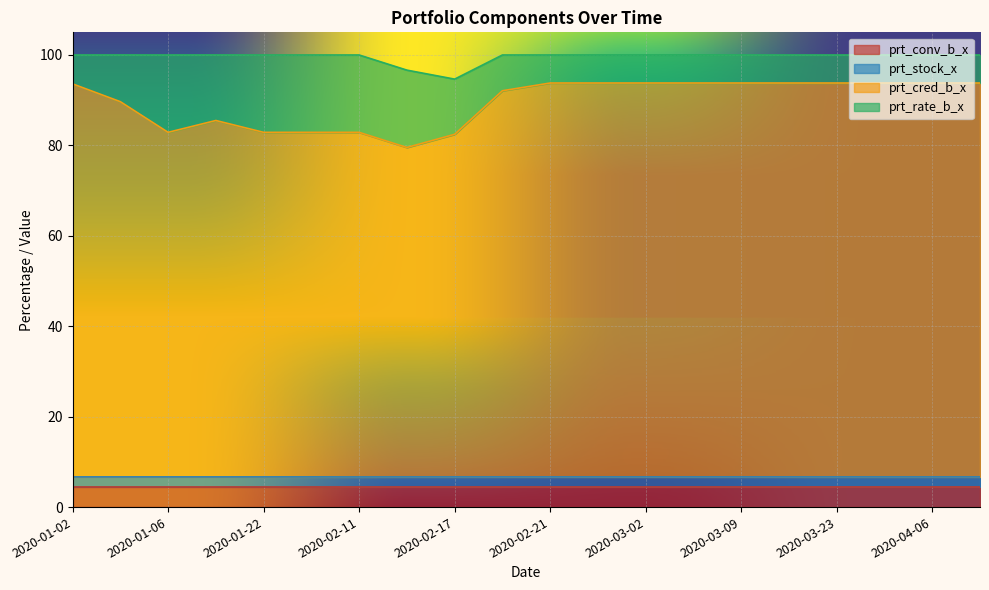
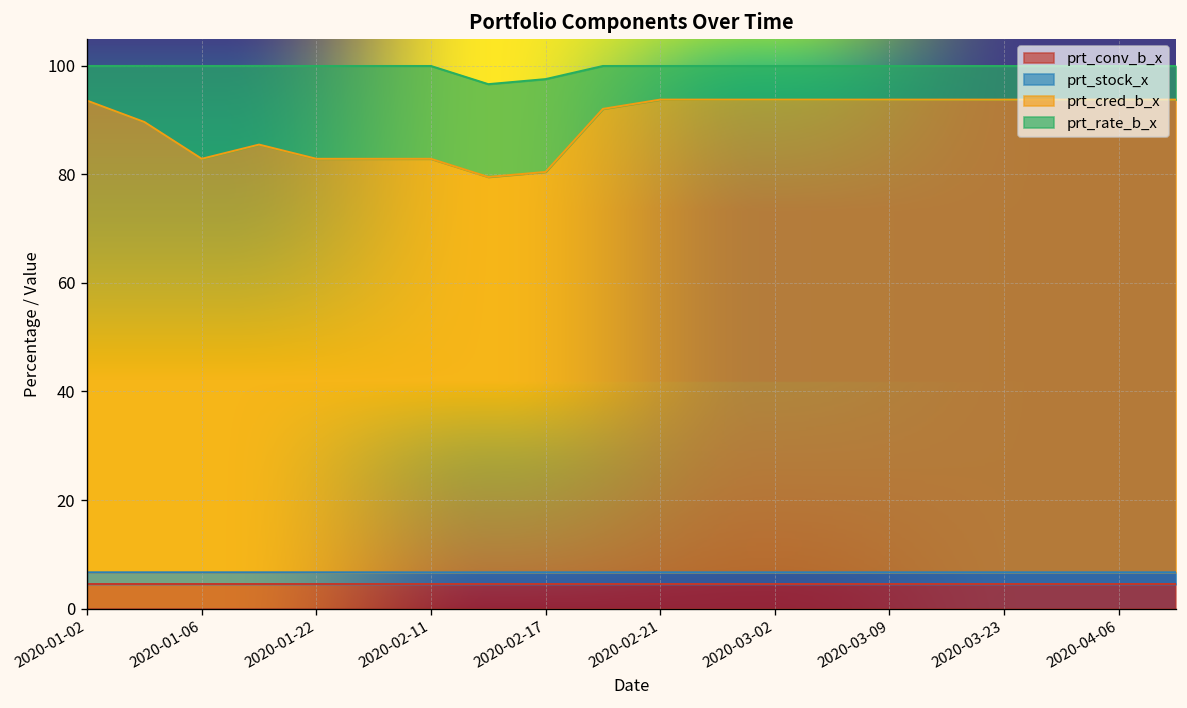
  {
    "prt_conv_b_x": {
      "2020-01-02": 4,
      "2020-01-06": 4,
      "2020-01-22": 4,
      "2020-02-11": 4,
      "2020-02-17": 4,
      "2020-02-21": 4,
      "2020-03-02": 4,
      "2020-03-09": 4,
      "2020-03-23": 4,
      "2020-04-06": 4
    },
    "prt_stock_x": {
      "2020-01-02": 2,
      "2020-01-06": 2,
      "2020-01-22": 2,
      "2020-02-11": 2,
      "2020-02-17": 2,
      "2020-02-21": 2,
      "2020-03-02": 2,
      "2020-03-09": 2,
      "2020-03-23": 2,
      "2020-04-06": 2
    },
    "prt_cred_b_x": {
      "2020-01-02": 87,
      "2020-01-06": 76,
      "2020-01-22": 76,
      "2020-02-11": 76,
-     "2020-02-17": 76,
+     "2020-02-17": 74,
      "2020-02-21": 87,
      "2020-03-02": 87,
      "2020-03-09": 87,
      "2020-03-23": 87
    },
    "prt_rate_b_x": {
      "2020-01-02": 6,
      "2020-01-06": 17,
      "2020-01-22": 17,
      "2020-02-11": 17,
-     "2020-02-17": 12,
+     "2020-02-17": 17,
      "2020-02-21": 6,
      "2020-03-02": 6,
      "2020-03-09": 6,
      "2020-03-23": 6
    }
  }
